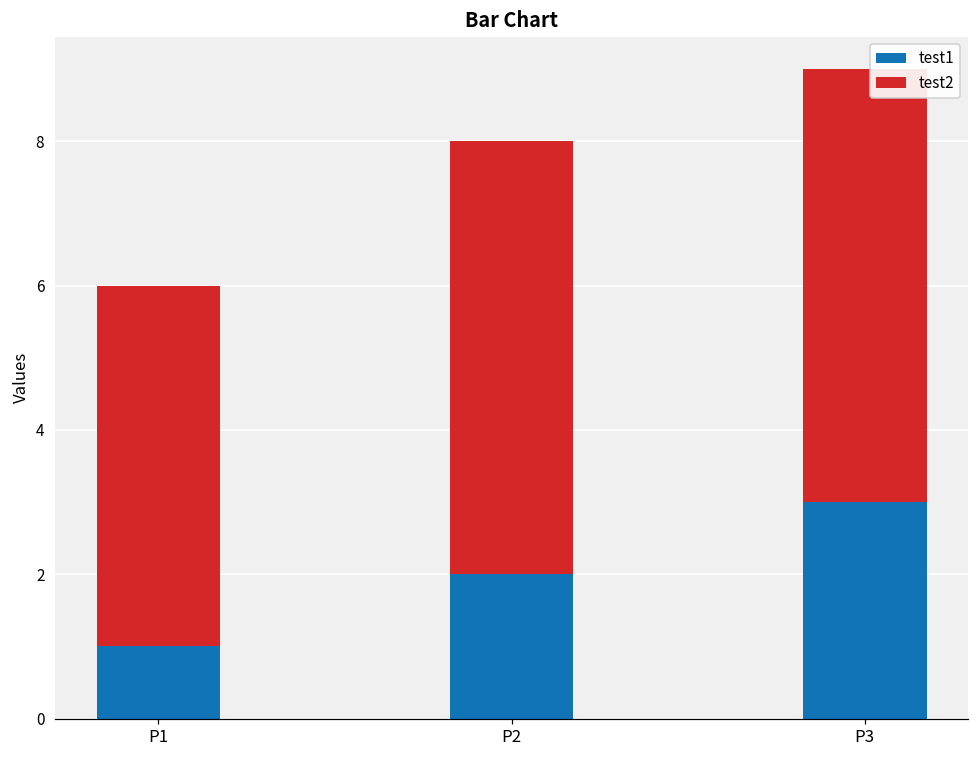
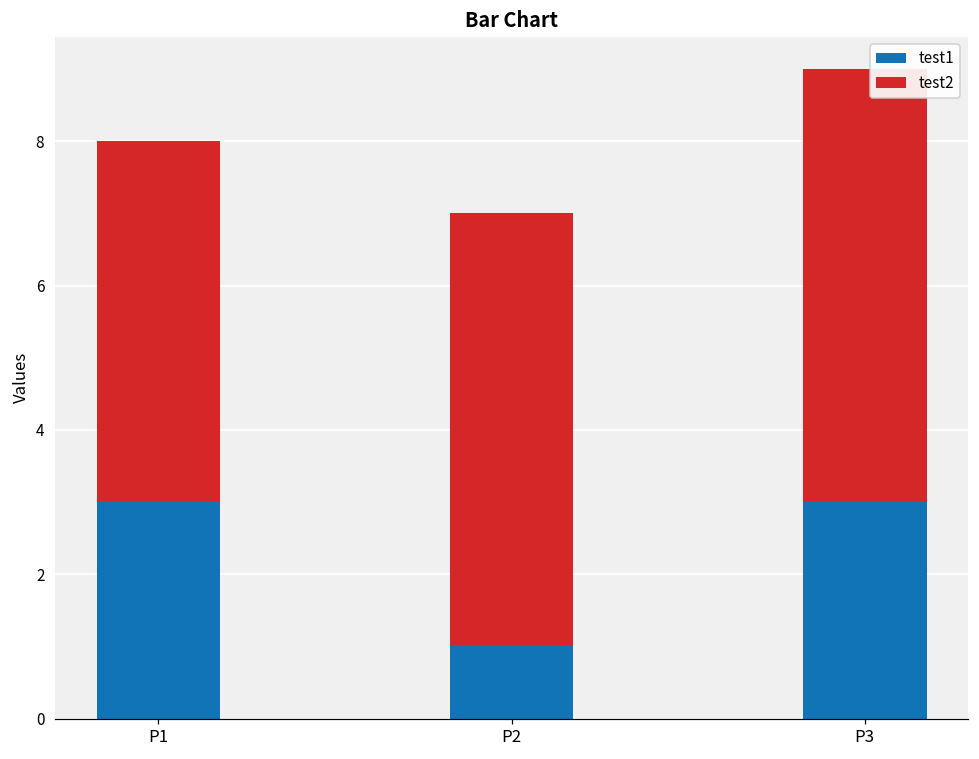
  {
    "test1": {
-     "P1": 1,
-     "P2": 2,
+     "P1": 3,
+     "P2": 1,
      "P3": 3
    },
    "test2": {
      "P1": 5,
      "P2": 6,
      "P3": 6
    }
  }
